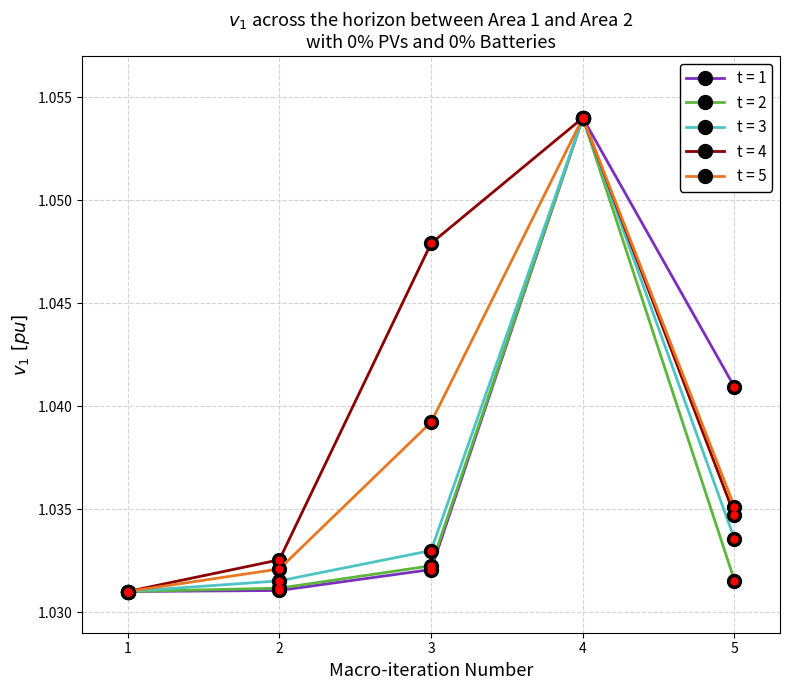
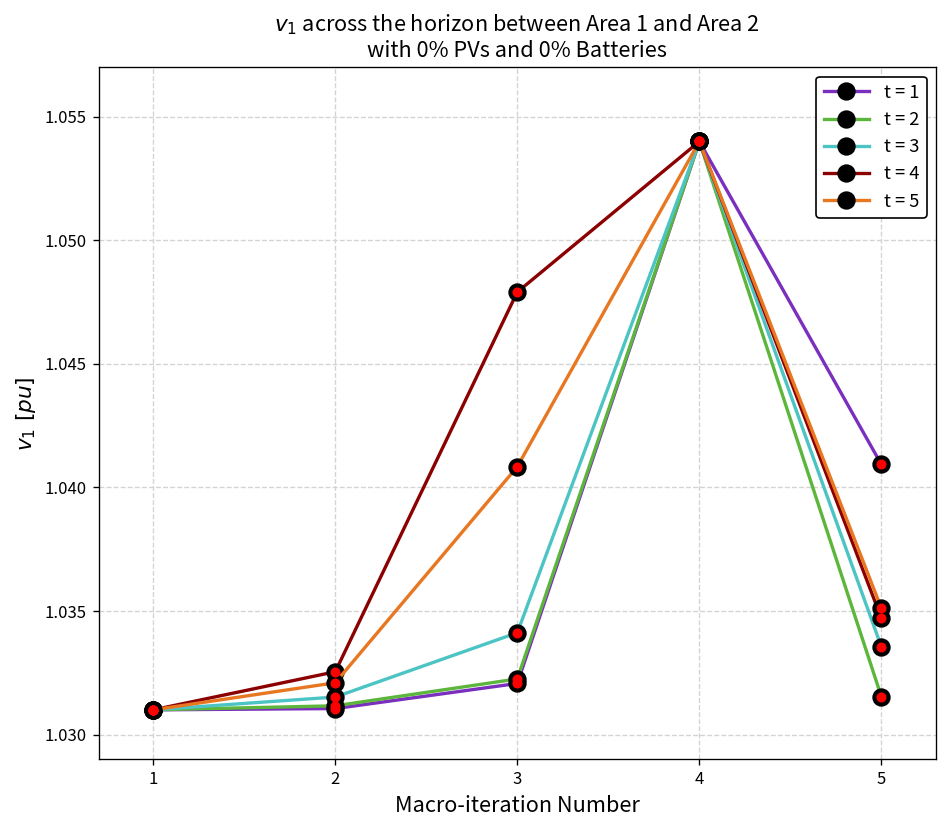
  {
    "t = 1": {
      "3": 1.0321,
      "5": 1.0409
    },
    "t = 2": {
      "3": 1.0323,
      "5": 1.0315
    },
    "t = 3": {
      "2": 1.0315,
-     "3": 1.0330,
+     "3": 1.0341,
      "5": 1.0335
    },
    "t = 4": {
      "2": 1.0325,
      "3": 1.0479,
      "5": 1.0347
    },
    "t = 5": {
      "2": 1.0321,
-     "3": 1.0392,
+     "3": 1.0408,
      "5": 1.0351
    }
  }
